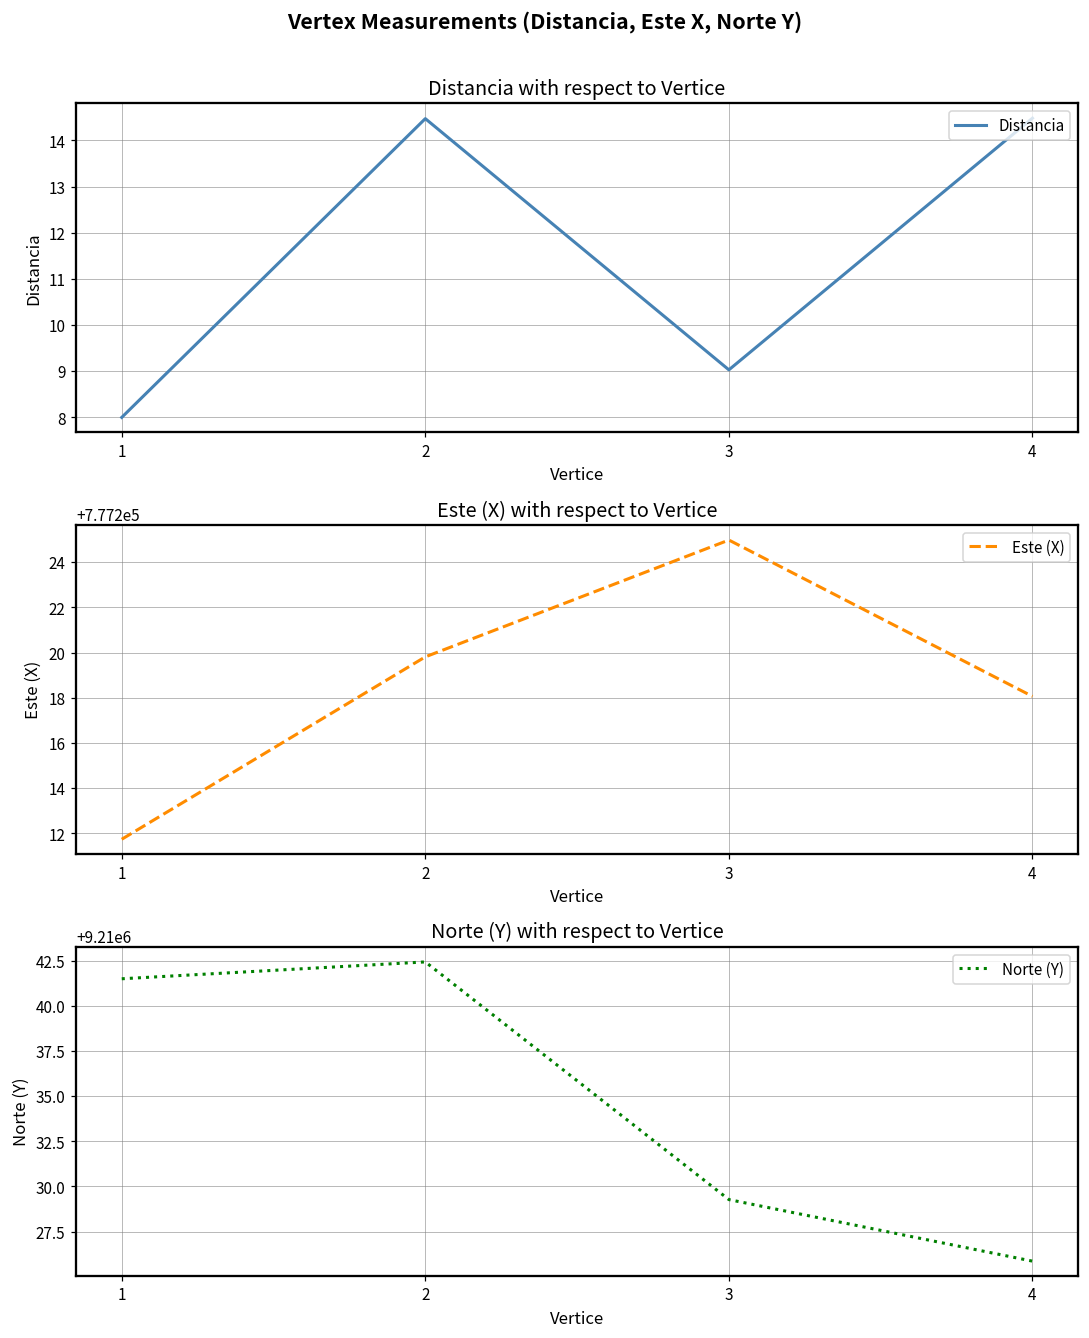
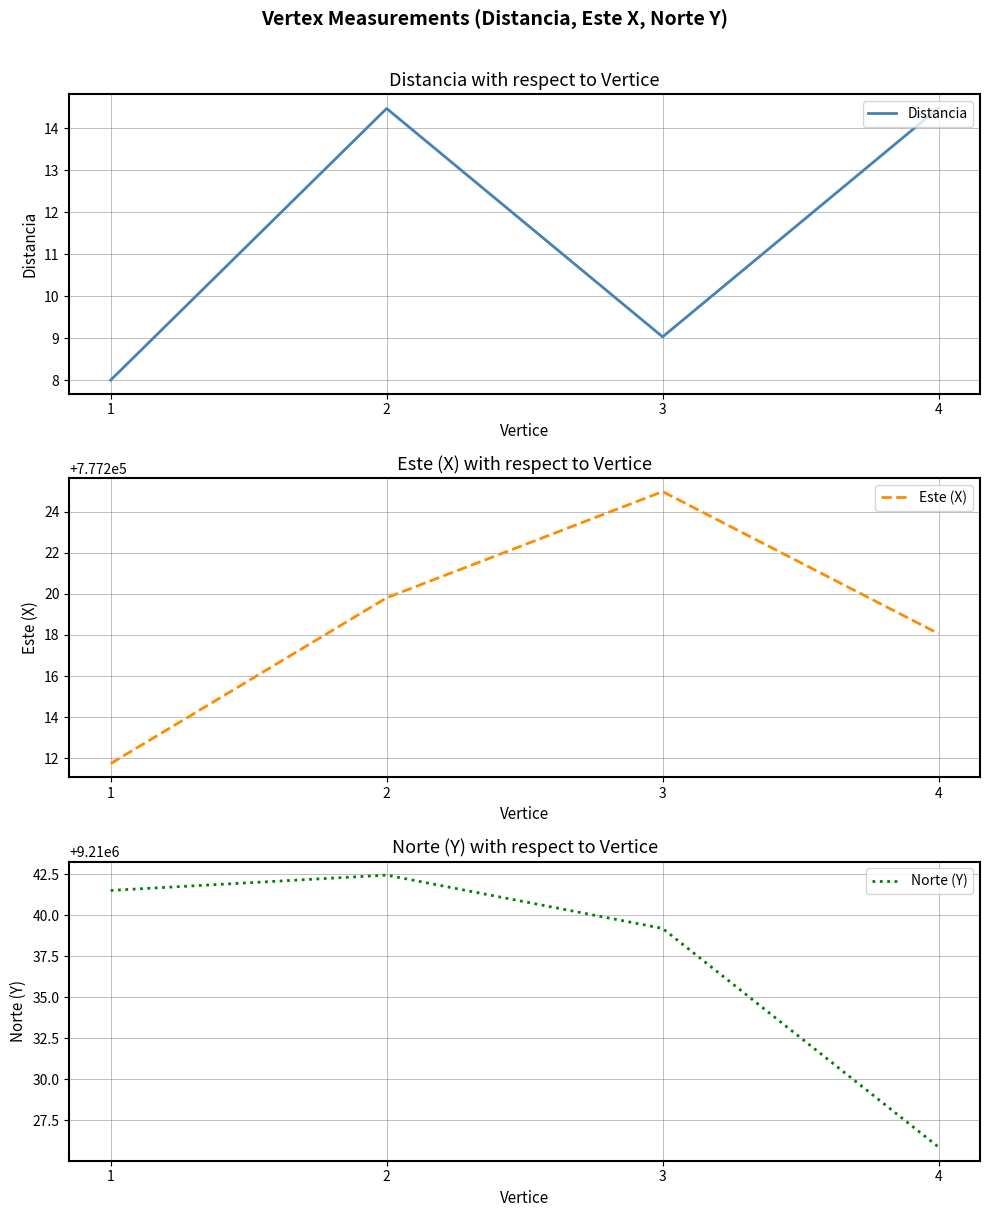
  {
    "Distancia with respect to Vertice": {
      "1": 8.0,
      "2": 14.5,
      "3": 9.0
    },
    "Este (X) with respect to Vertice": {
      "1": 777211.7,
      "2": 777219.8,
      "3": 777225.0,
      "4": 777218.1
    },
    "Norte (Y) with respect to Vertice": {
      "1": 9210041.5,
      "2": 9210042.5,
-     "3": 9210029.3,
+     "3": 9210039.2,
      "4": 9210025.9
    }
  }
